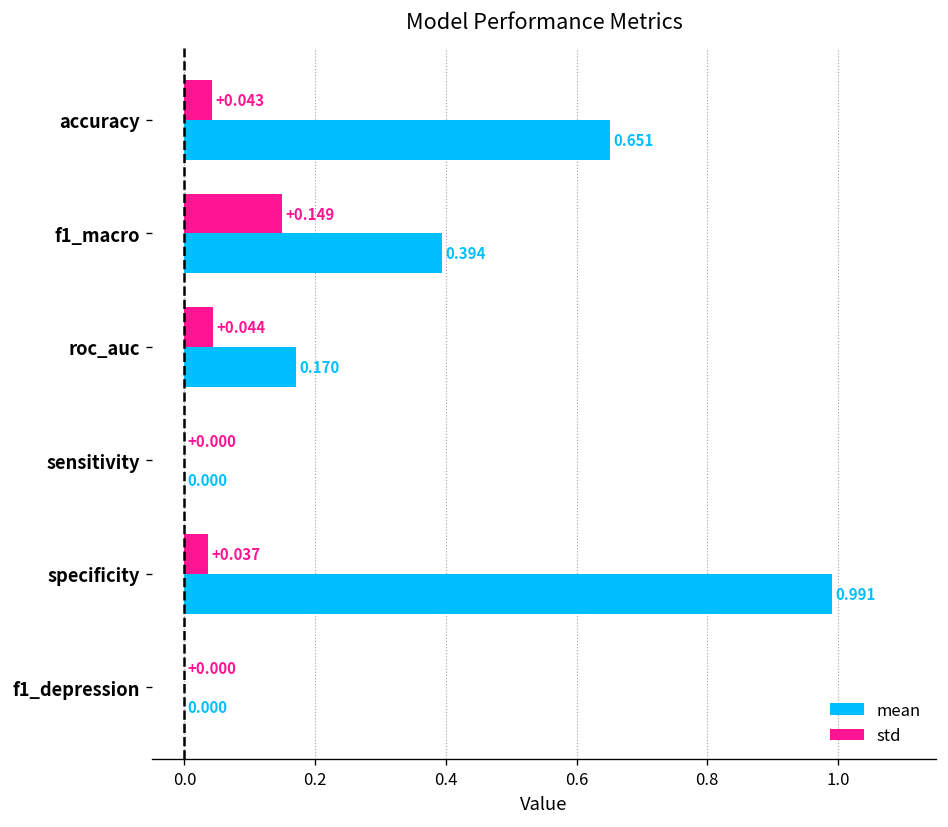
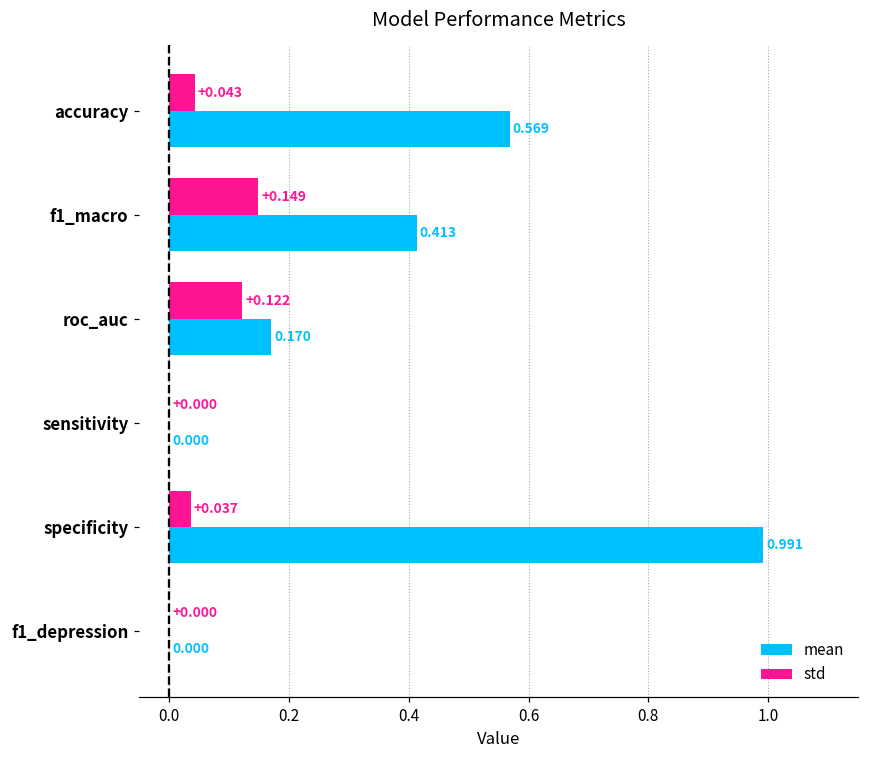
  {
    "mean": {
-     "accuracy": "0.651",
-     "f1_macro": "0.394",
+     "accuracy": "0.569",
+     "f1_macro": "0.413",
      "roc_auc": "0.170",
      "sensitivity": "0.000",
      "specificity": "0.991",
      "f1_depression": "0.000"
    },
    "std": {
      "accuracy": "+0.043",
      "f1_macro": "+0.149",
-     "roc_auc": "+0.044",
+     "roc_auc": "+0.122",
      "sensitivity": "+0.000",
      "specificity": "+0.037",
      "f1_depression": "+0.000"
    }
  }
